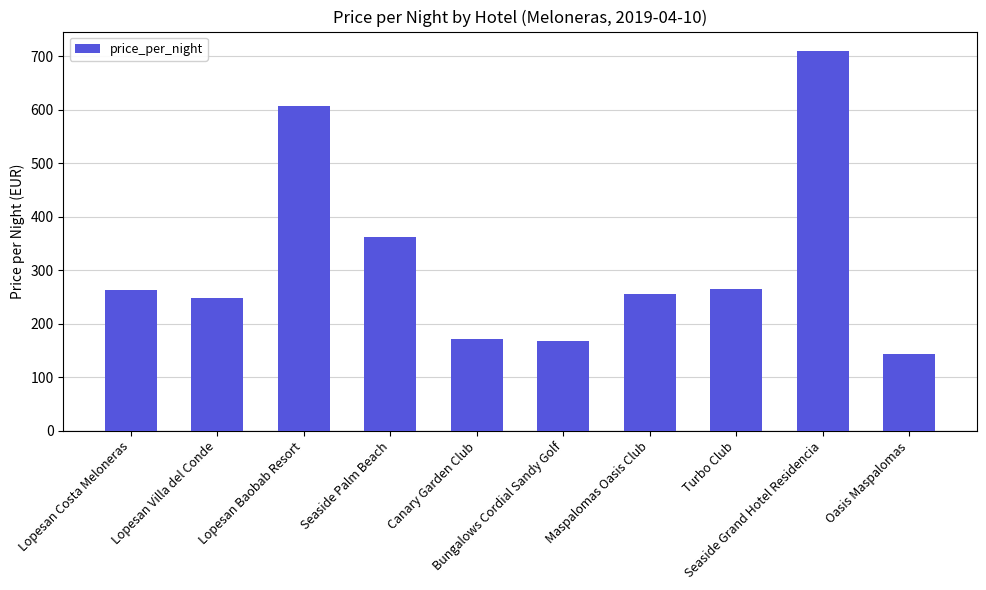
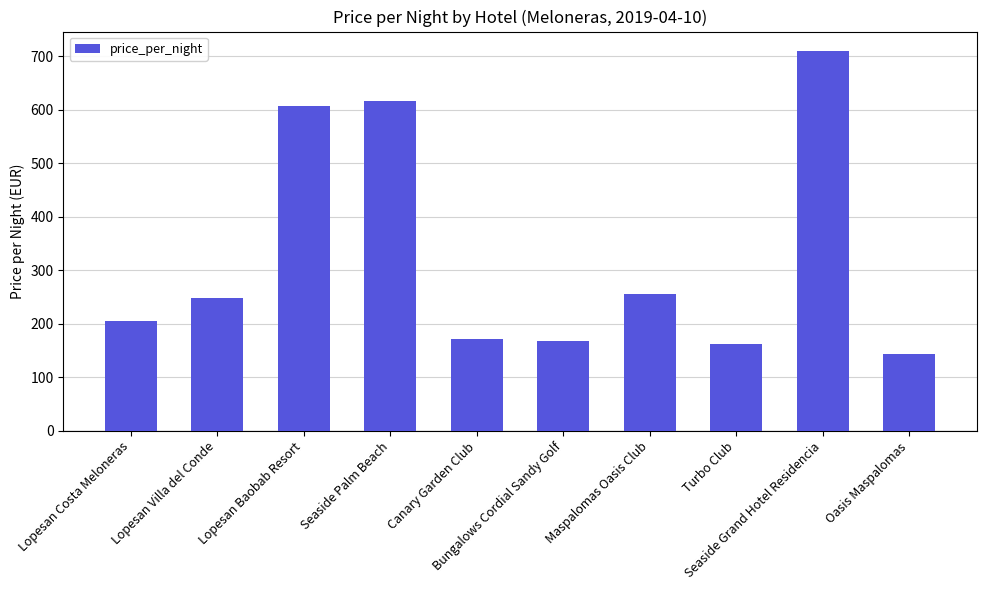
  {
-   "Lopesan Costa Meloneras": 260,
+   "Lopesan Costa Meloneras": 210,
    "Lopesan Villa del Conde": 250,
    "Lopesan Baobab Resort": 610,
-   "Seaside Palm Beach": 360,
+   "Seaside Palm Beach": 620,
    "Canary Garden Club": 170,
    "Bungalows Cordial Sandy Golf": 170,
    "Maspalomas Oasis Club": 260,
-   "Turbo Club": 270,
+   "Turbo Club": 160,
    "Seaside Grand Hotel Residencia": 710,
    "Oasis Maspalomas": 140
  }
